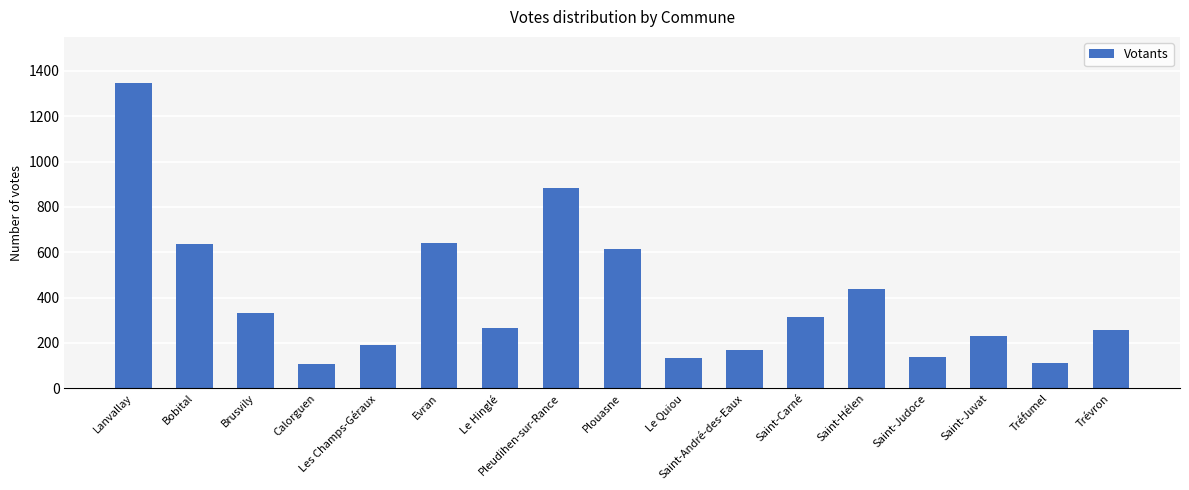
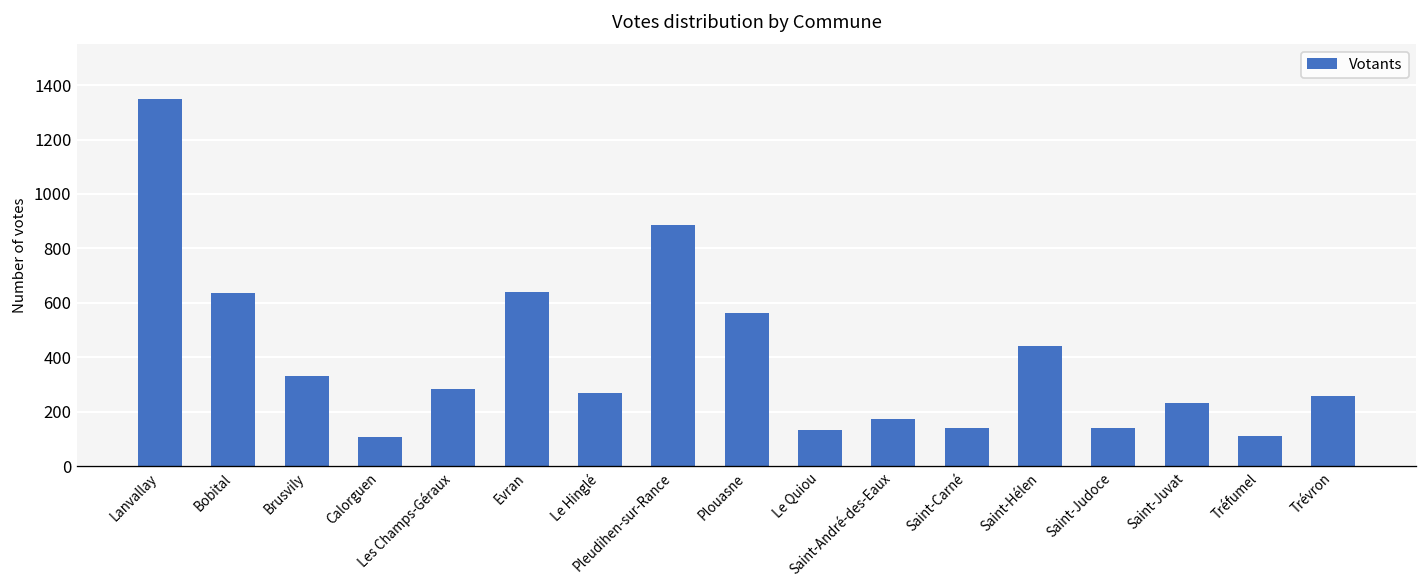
  {
    "Lanvallay": 1350,
    "Bobital": 640,
    "Brusvily": 330,
    "Calorguen": 110,
-   "Les Champs-Géraux": 190,
+   "Les Champs-Géraux": 280,
    "Evran": 640,
    "Le Hinglé": 270,
    "Pleudihen-sur-Rance": 890,
-   "Plouasne": 610,
+   "Plouasne": 560,
    "Le Quiou": 130,
    "Saint-André-des-Eaux": 170,
-   "Saint-Carné": 310,
+   "Saint-Carné": 140,
    "Saint-Hélen": 440,
    "Saint-Judoce": 140,
    "Saint-Juvat": 230,
    "Tréfumel": 110,
    "Trévron": 260
  }
